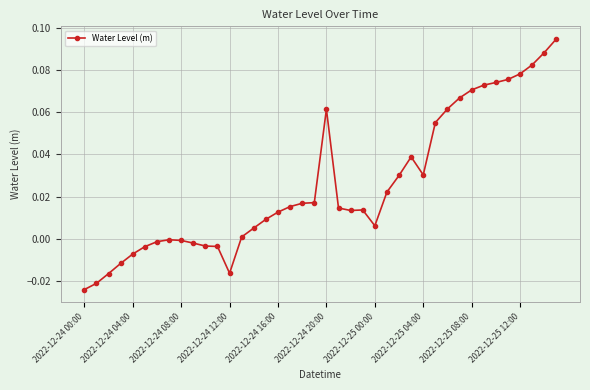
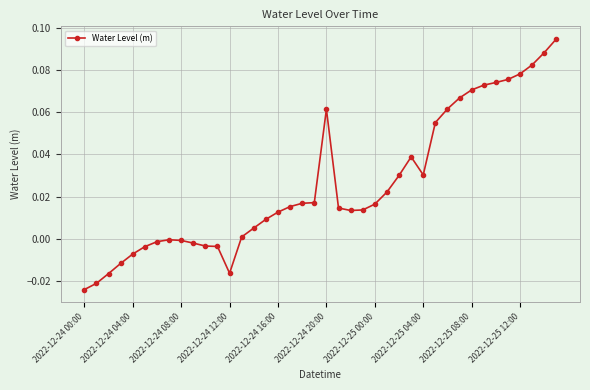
  {
    "2022-12-24 00:00": -0.024,
    "2022-12-24 04:00": -0.007,
    "2022-12-24 08:00": -0.001,
    "2022-12-24 12:00": -0.016,
    "2022-12-24 16:00": 0.013,
    "2022-12-24 20:00": 0.061,
-   "2022-12-25 00:00": 0.006,
+   "2022-12-25 00:00": 0.016,
    "2022-12-25 04:00": 0.030,
    "2022-12-25 08:00": 0.071,
    "2022-12-25 12:00": 0.078
  }
